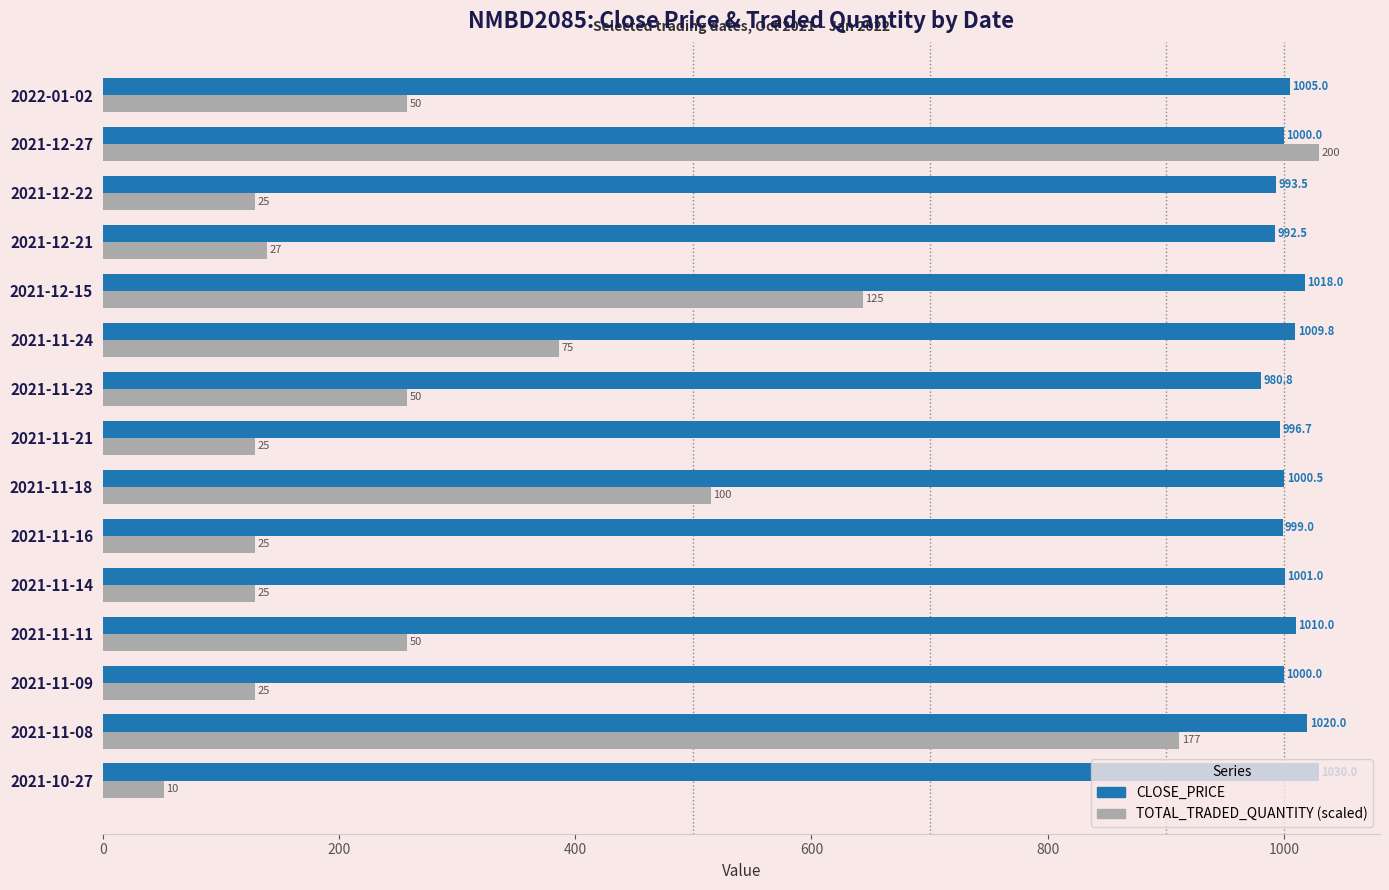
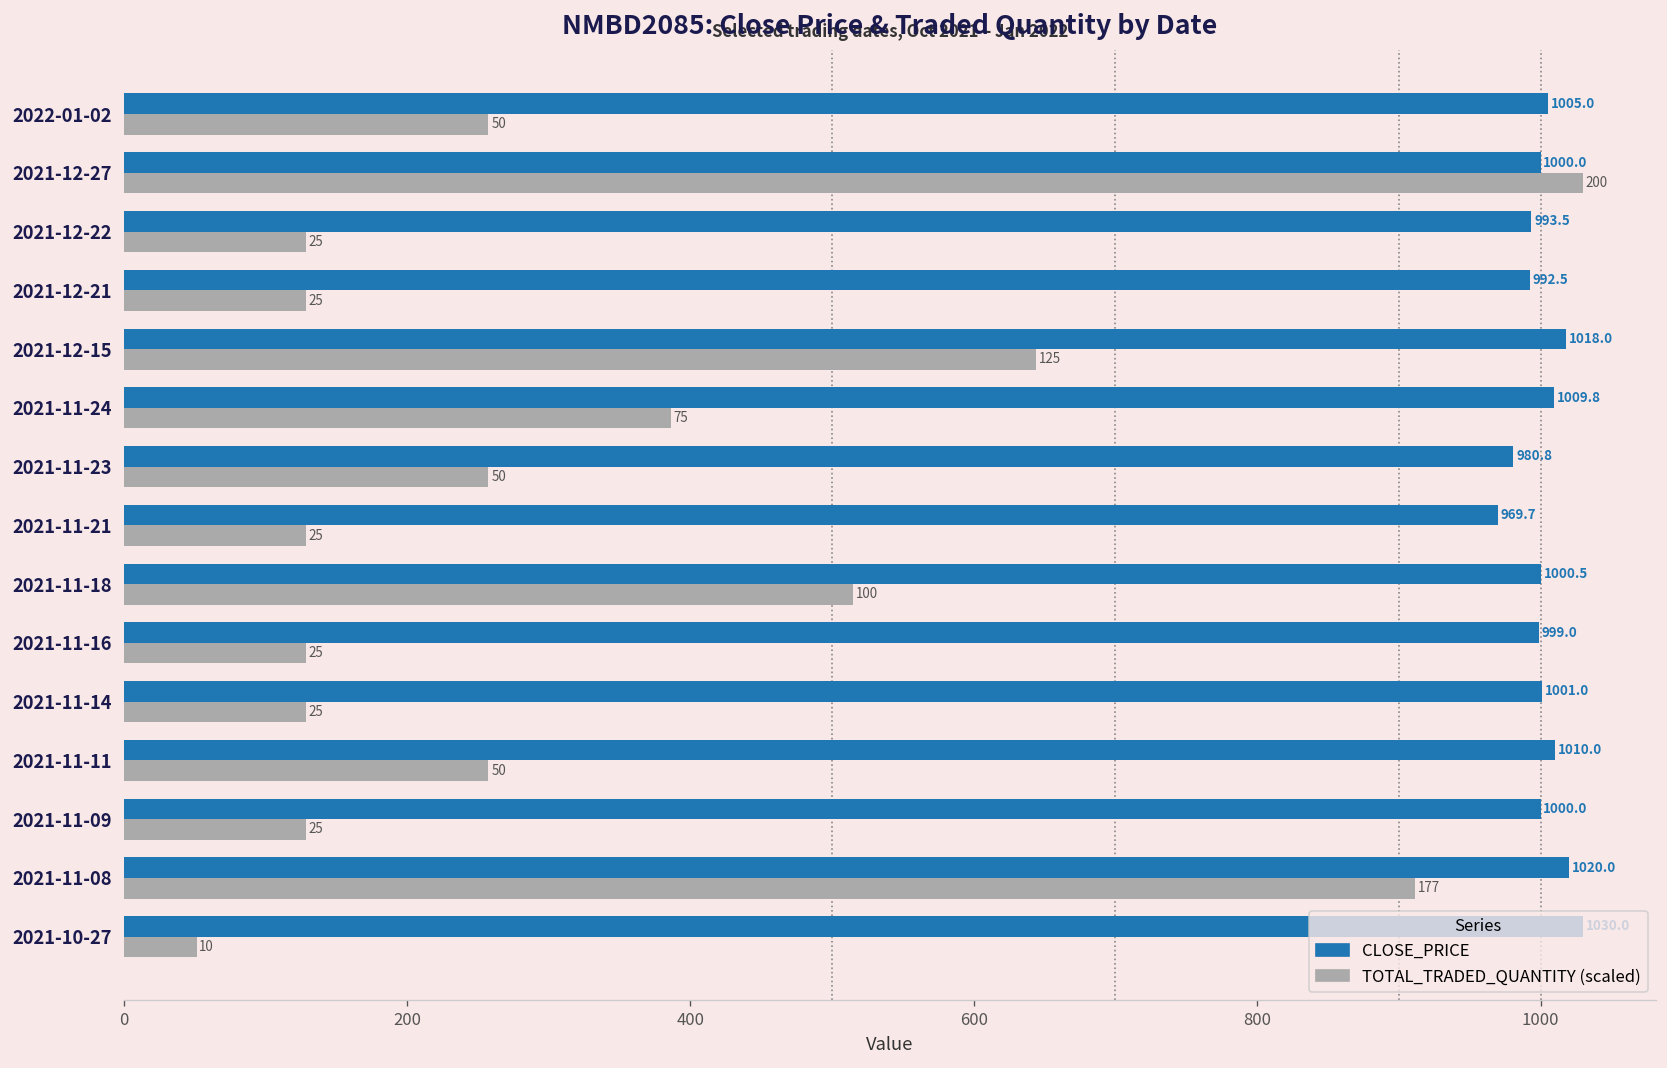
  {
    "TOTAL_TRADED_QUANTITY (scaled)": {
-     "2021-12-21": 27
+     "2021-12-21": 25
    },
    "CLOSE_PRICE": {
      "2022-01-02": 1005.0,
      "2021-12-27": 1000.0,
      "2021-12-22": 993.5,
      "2021-12-21": 992.5,
      "2021-12-15": 1018.0,
      "2021-11-24": 1009.8,
      "2021-11-23": 980.8,
-     "2021-11-21": 996.7,
+     "2021-11-21": 969.7,
      "2021-11-18": 1000.5,
      "2021-11-16": 999.0,
      "2021-11-14": 1001.0,
      "2021-11-11": 1010.0,
      "2021-11-09": 1000.0,
      "2021-11-08": 1020.0
    }
  }
